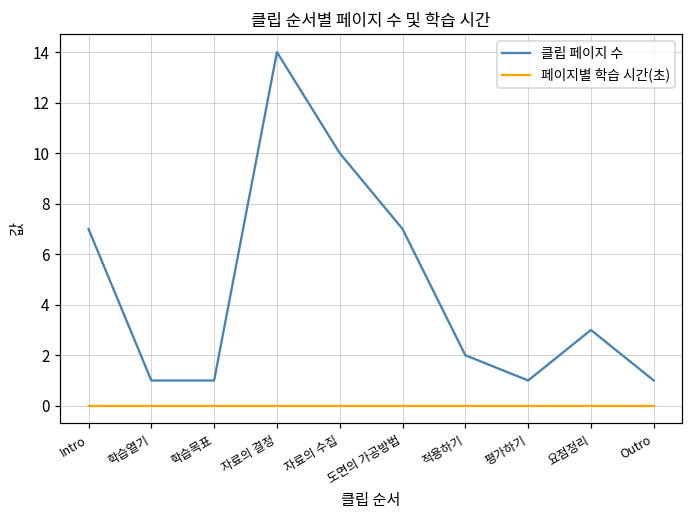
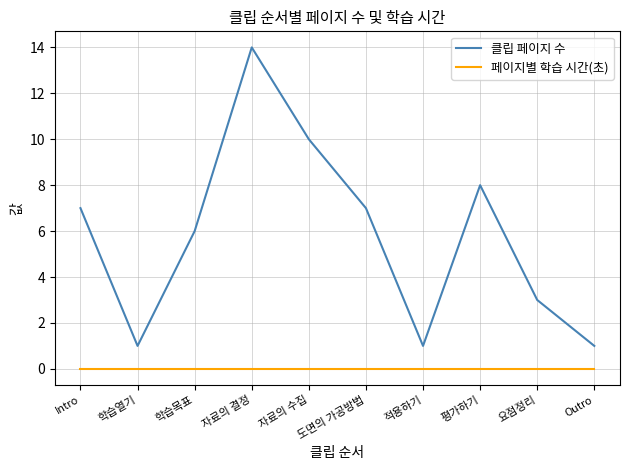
  {
    "클립 페이지 수": {
      "Intro": 7,
      "학습열기": 1,
-     "학습목표": 1,
+     "학습목표": 6,
      "자료의 결정": 14,
      "자료의 수집": 10,
      "도면의 가공방법": 7,
-     "적용하기": 2,
-     "평가하기": 1,
+     "적용하기": 1,
+     "평가하기": 8,
      "요점정리": 3,
      "Outro": 1
    },
    "페이지별 학습 시간(초)": {
      "Intro": 0,
      "학습열기": 0,
      "학습목표": 0,
      "자료의 결정": 0,
      "자료의 수집": 0,
      "도면의 가공방법": 0,
      "적용하기": 0,
      "평가하기": 0,
      "요점정리": 0,
      "Outro": 0
    }
  }
